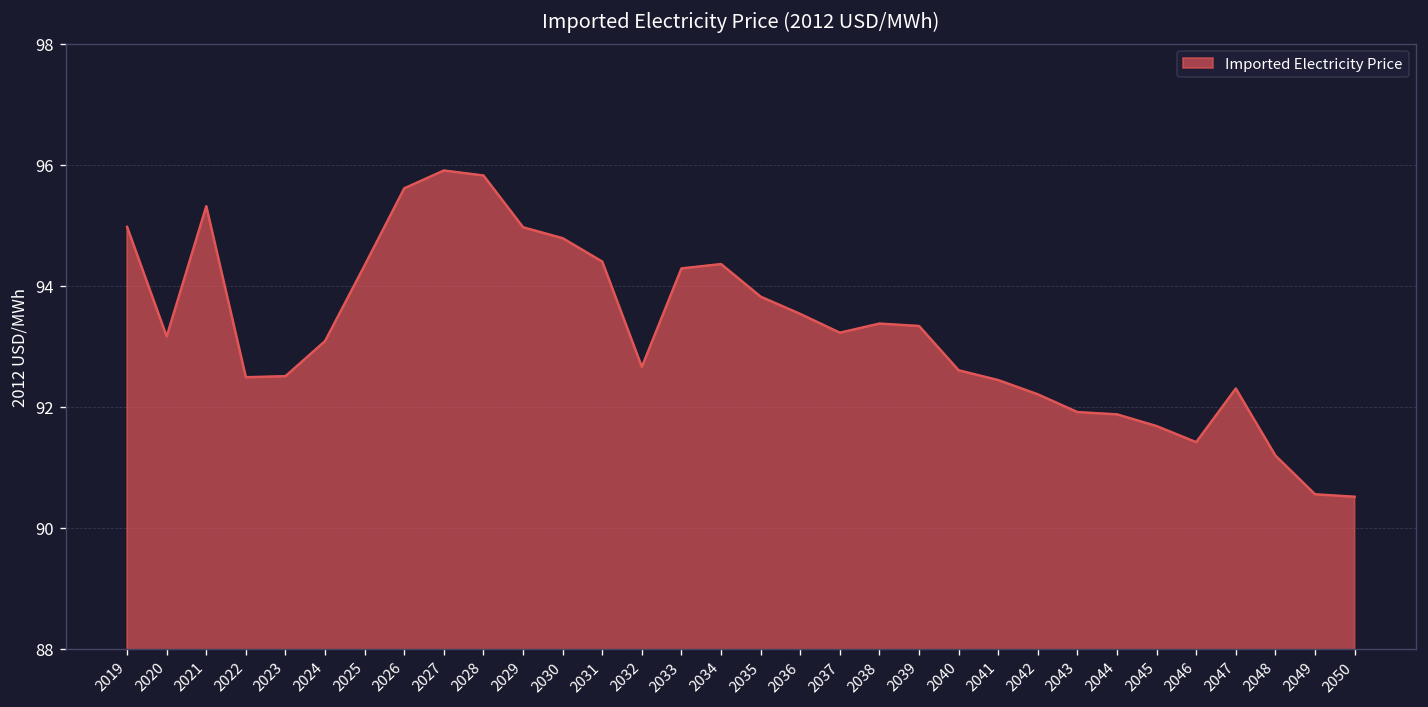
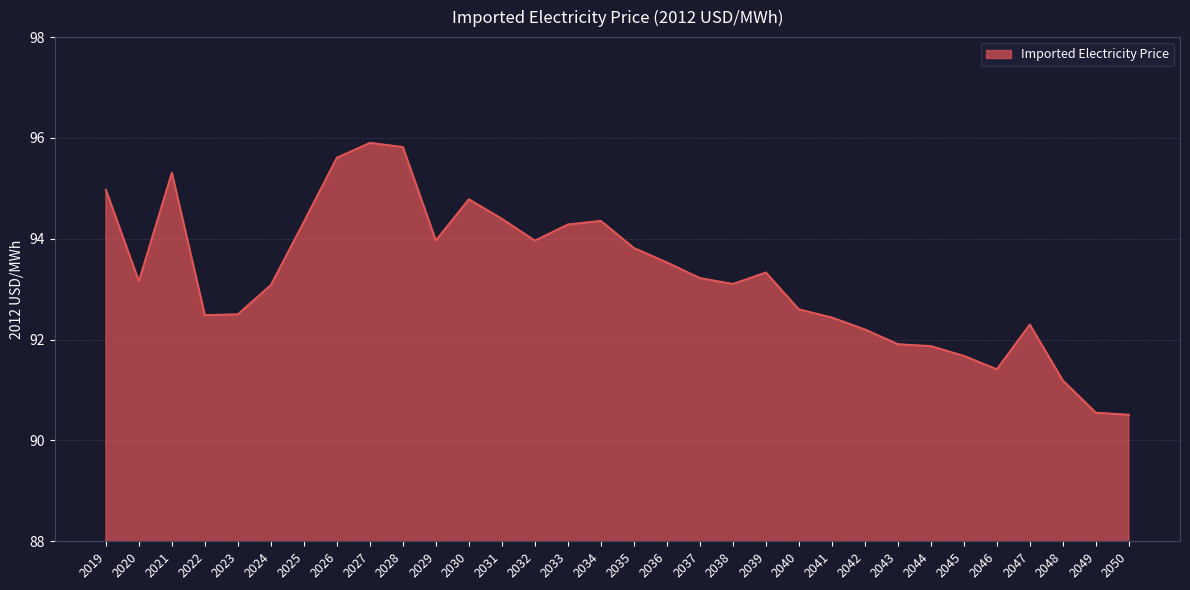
  {
    "2019": 95.0,
    "2020": 93.2,
    "2021": 95.3,
    "2022": 92.5,
    "2023": 92.5,
    "2024": 93.1,
    "2025": 94.3,
    "2026": 95.6,
    "2027": 95.9,
    "2028": 95.8,
-   "2029": 95.0,
+   "2029": 94.0,
    "2030": 94.8,
    "2031": 94.4,
-   "2032": 92.7,
+   "2032": 94.0,
    "2033": 94.3,
    "2034": 94.4,
    "2035": 93.8,
    "2036": 93.5,
    "2037": 93.2,
-   "2038": 93.4,
+   "2038": 93.1,
    "2039": 93.3,
    "2040": 92.6,
    "2041": 92.4,
    "2042": 92.2,
    "2043": 91.9,
    "2044": 91.9,
    "2045": 91.7,
    "2046": 91.4,
    "2047": 92.3,
    "2048": 91.2,
    "2049": 90.5,
    "2050": 90.5
  }
